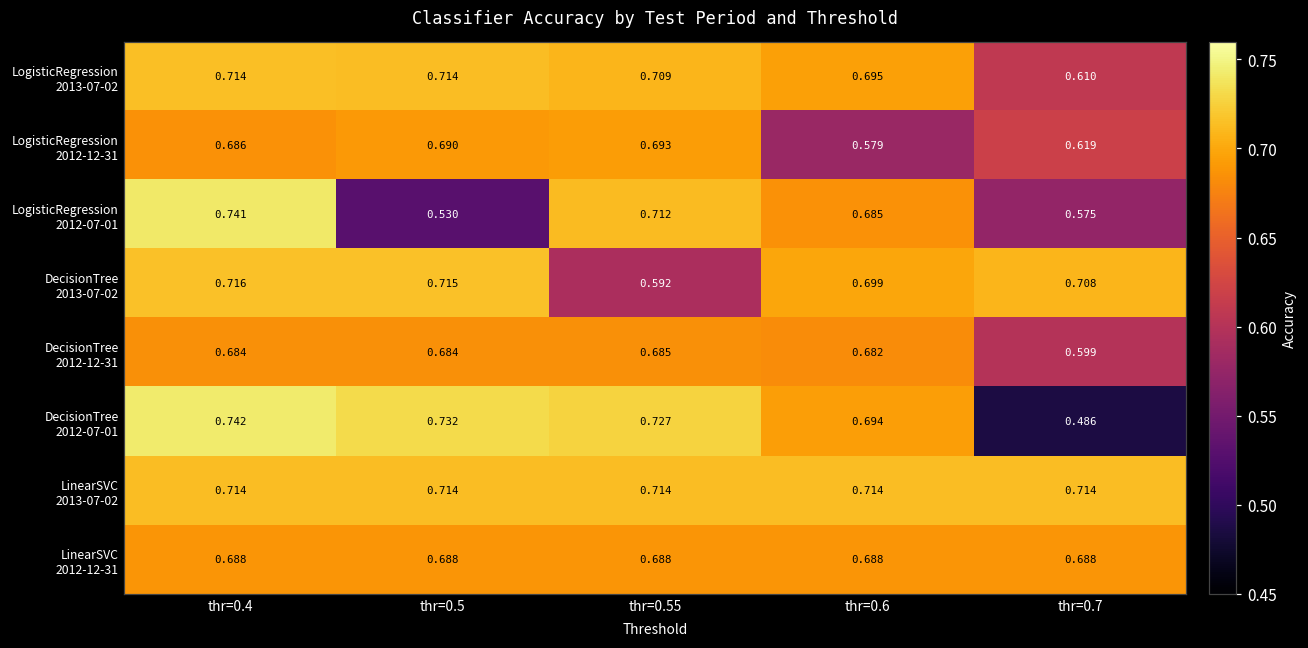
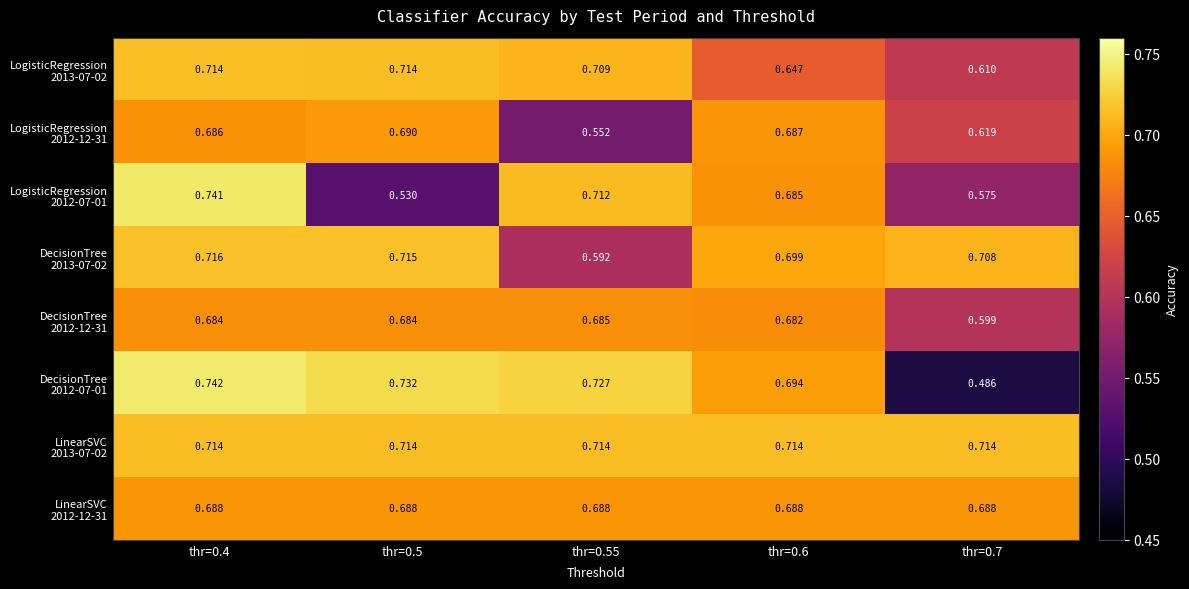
  {
    "LogisticRegression 2013-07-02": {
      "thr=0.4": 0.714,
      "thr=0.5": 0.714,
      "thr=0.55": 0.709,
-     "thr=0.6": 0.695,
+     "thr=0.6": 0.647,
      "thr=0.7": 0.610
    },
    "LogisticRegression 2012-12-31": {
      "thr=0.4": 0.686,
      "thr=0.5": 0.690,
-     "thr=0.55": 0.693,
-     "thr=0.6": 0.579,
+     "thr=0.55": 0.552,
+     "thr=0.6": 0.687,
      "thr=0.7": 0.619
    },
    "LogisticRegression 2012-07-01": {
      "thr=0.4": 0.741,
      "thr=0.5": 0.530,
      "thr=0.55": 0.712,
      "thr=0.6": 0.685,
      "thr=0.7": 0.575
    },
    "DecisionTree 2013-07-02": {
      "thr=0.4": 0.716,
      "thr=0.5": 0.715,
      "thr=0.55": 0.592,
      "thr=0.6": 0.699,
      "thr=0.7": 0.708
    },
    "DecisionTree 2012-12-31": {
      "thr=0.4": 0.684,
      "thr=0.5": 0.684,
      "thr=0.55": 0.685,
      "thr=0.6": 0.682,
      "thr=0.7": 0.599
    },
    "DecisionTree 2012-07-01": {
      "thr=0.4": 0.742,
      "thr=0.5": 0.732,
      "thr=0.55": 0.727,
      "thr=0.6": 0.694,
      "thr=0.7": 0.486
    },
    "LinearSVC 2013-07-02": {
      "thr=0.4": 0.714,
      "thr=0.5": 0.714,
      "thr=0.55": 0.714,
      "thr=0.6": 0.714,
      "thr=0.7": 0.714
    },
    "LinearSVC 2012-12-31": {
      "thr=0.4": 0.688,
      "thr=0.5": 0.688,
      "thr=0.55": 0.688,
      "thr=0.6": 0.688,
      "thr=0.7": 0.688
    }
  }
